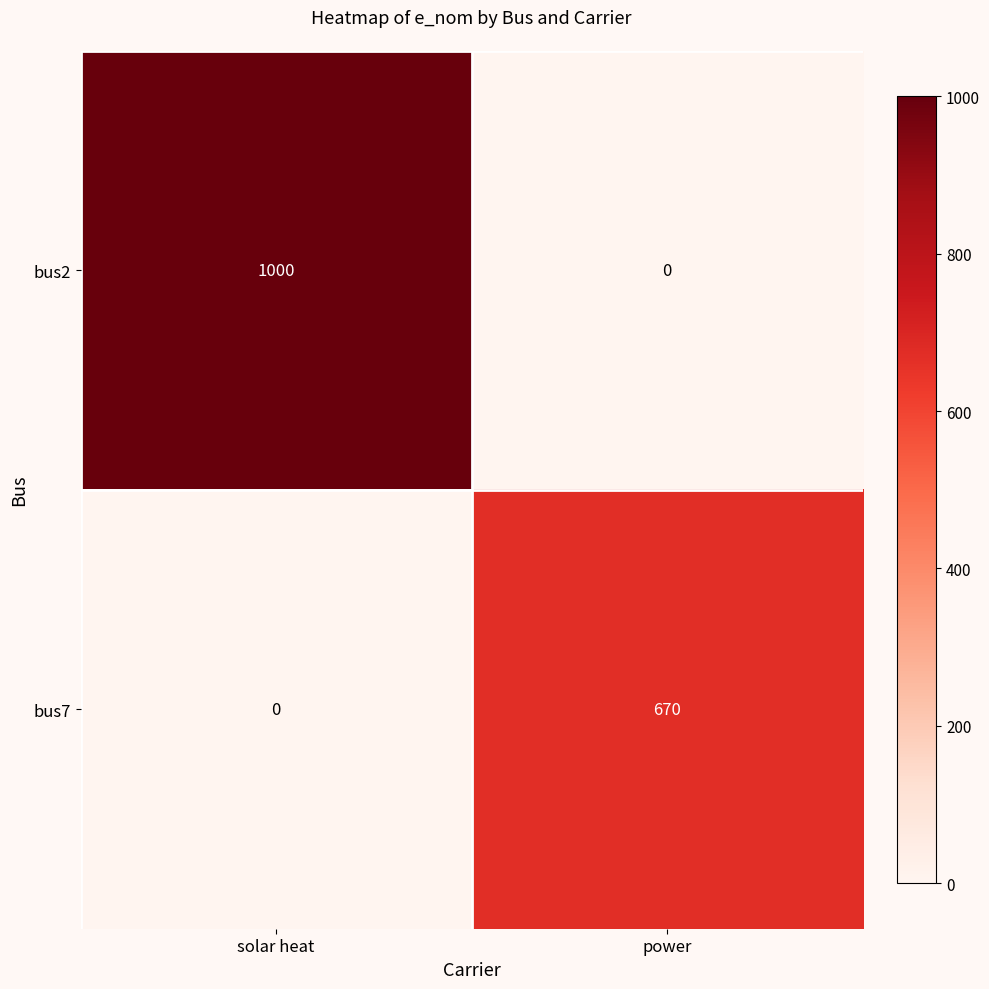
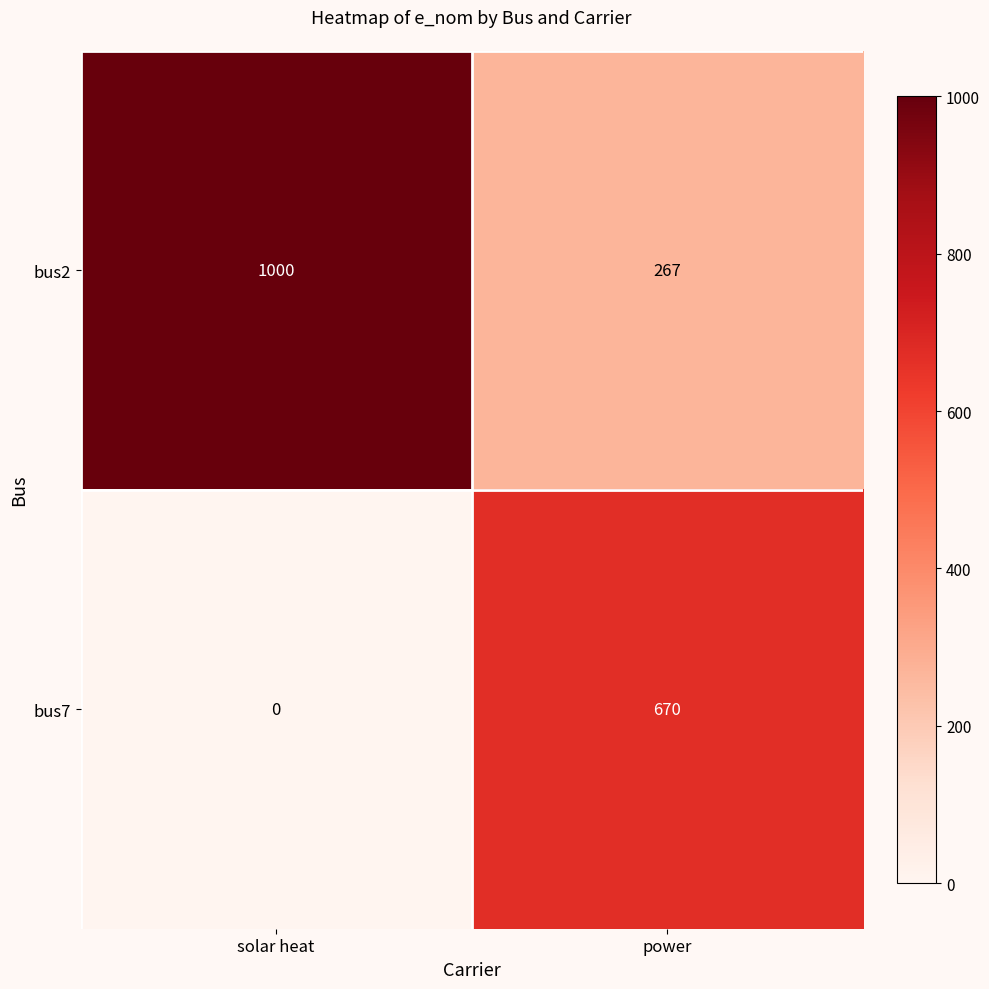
  {
    "bus2": {
      "solar heat": 1000,
-     "power": 0
+     "power": 267
    },
    "bus7": {
      "solar heat": 0,
      "power": 670
    }
  }
